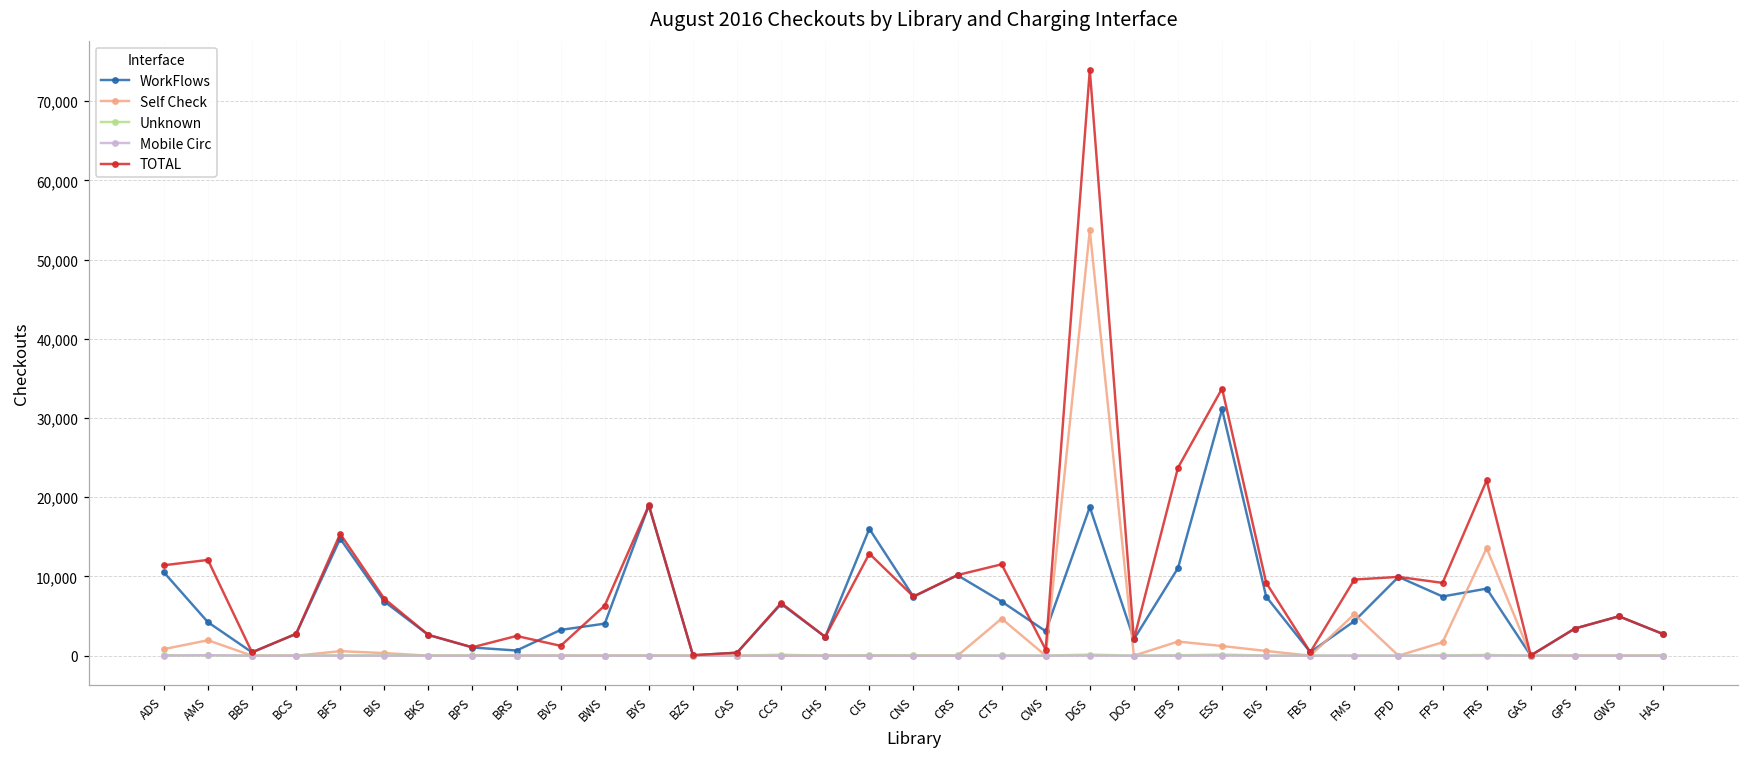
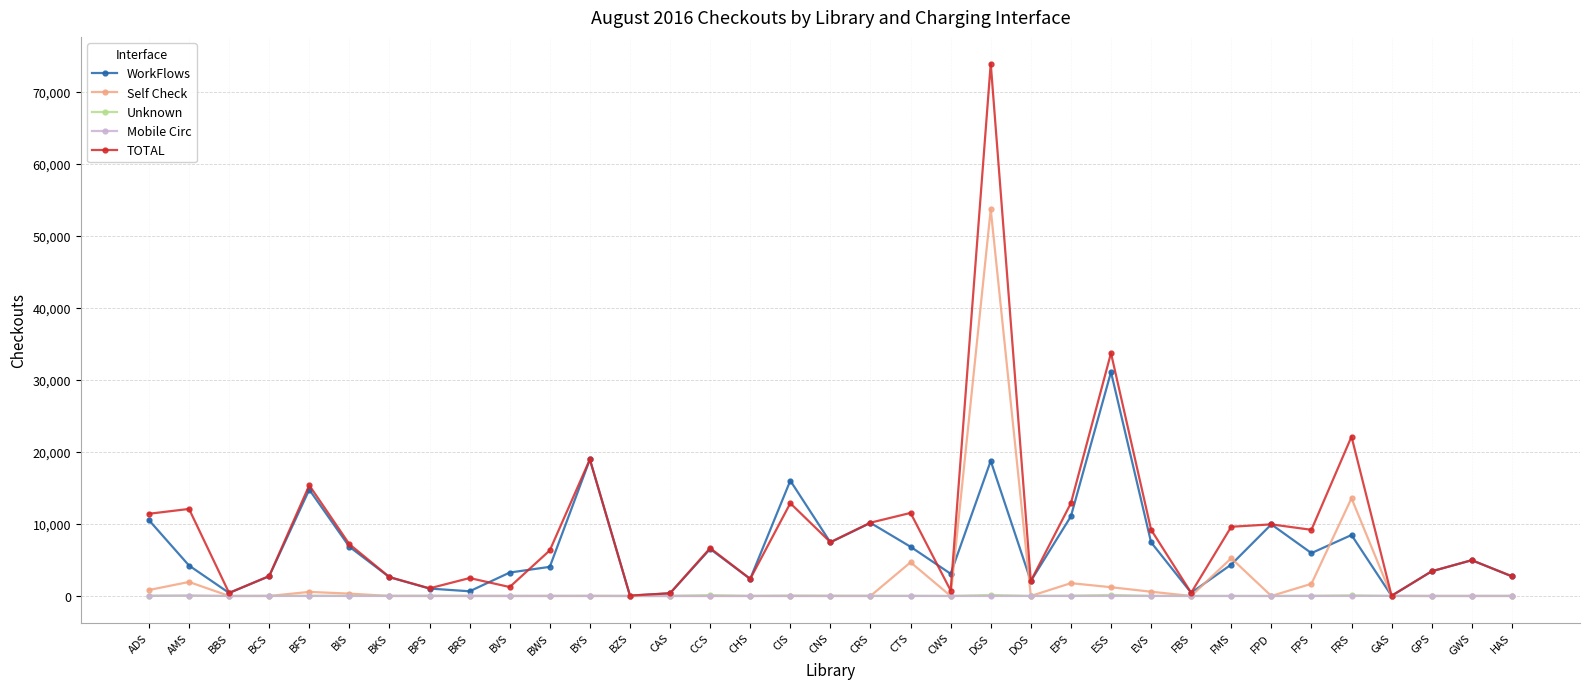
  {
    "WorkFlows": {
      "ADS": "11,000",
      "AMS": "4,000",
      "BFS": "15,000",
      "BRS": "1,000",
      "BVS": "3,000",
      "BWS": "4,000",
      "CIS": "16,000",
      "CTS": "7,000",
      "CWS": "3,000",
      "DGS": "19,000",
      "EPS": "11,000",
      "ESS": "31,000",
      "EVS": "7,000",
      "FMS": "4,000",
-     "FPS": "7,000",
+     "FPS": "6,000",
      "FRS": "8,000"
    },
    "Self Check": {
      "ADS": "1,000",
      "AMS": "2,000",
      "BFS": "1,000",
      "CTS": "5,000",
      "DGS": "54,000",
      "EPS": "2,000",
      "ESS": "1,000",
      "EVS": "1,000",
      "FMS": "5,000",
      "FPS": "2,000",
      "FRS": "14,000"
    },
    "TOTAL": {
      "ADS": "11,000",
      "AMS": "12,000",
      "BFS": "15,000",
      "BRS": "2,000",
      "BVS": "1,000",
      "BWS": "6,000",
      "CIS": "13,000",
      "CTS": "12,000",
      "CWS": "1,000",
      "DGS": "74,000",
-     "EPS": "24,000",
+     "EPS": "13,000",
      "ESS": "34,000",
      "EVS": "9,000",
      "FMS": "10,000",
      "FPS": "9,000",
      "FRS": "22,000"
    }
  }
